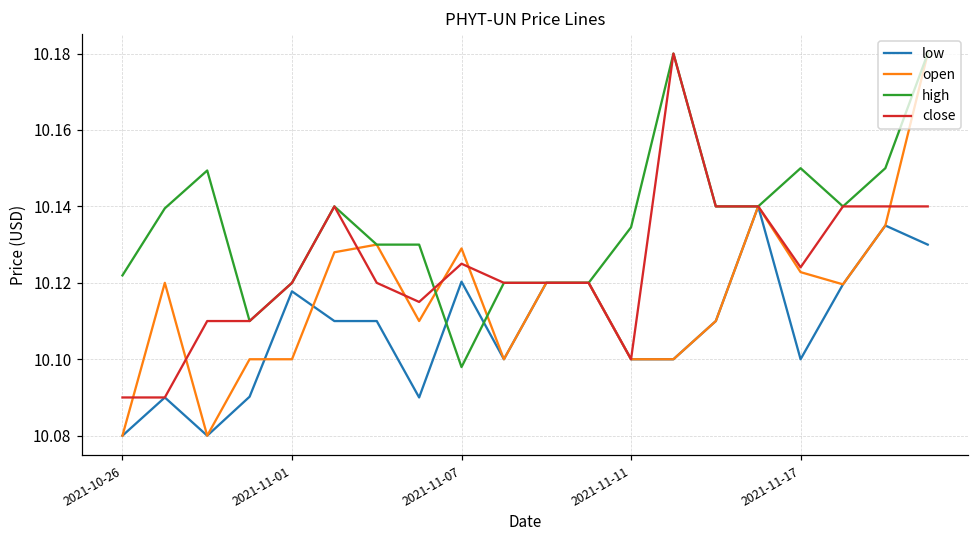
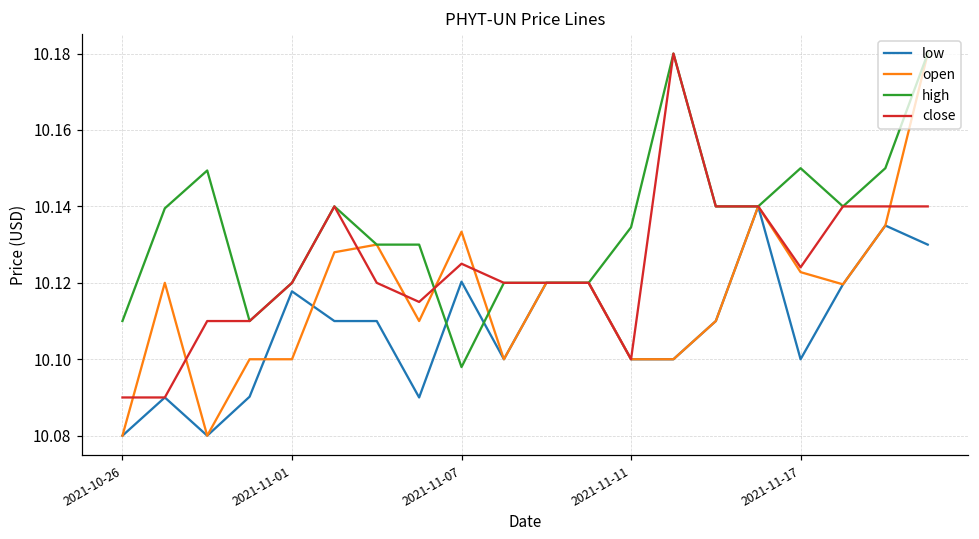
  {
    "low": {
      "2021-11-01": 10.118,
      "2021-11-07": 10.120,
      "2021-11-17": 10.100
    },
    "open": {
      "2021-11-01": 10.100,
-     "2021-11-07": 10.129,
+     "2021-11-07": 10.133,
      "2021-11-17": 10.123
    },
    "high": {
-     "2021-10-26": 10.122,
+     "2021-10-26": 10.110,
      "2021-11-07": 10.098,
      "2021-11-11": 10.135,
      "2021-11-17": 10.150
    },
    "close": {
      "2021-10-26": 10.090,
      "2021-11-07": 10.125,
      "2021-11-17": 10.124
    }
  }
